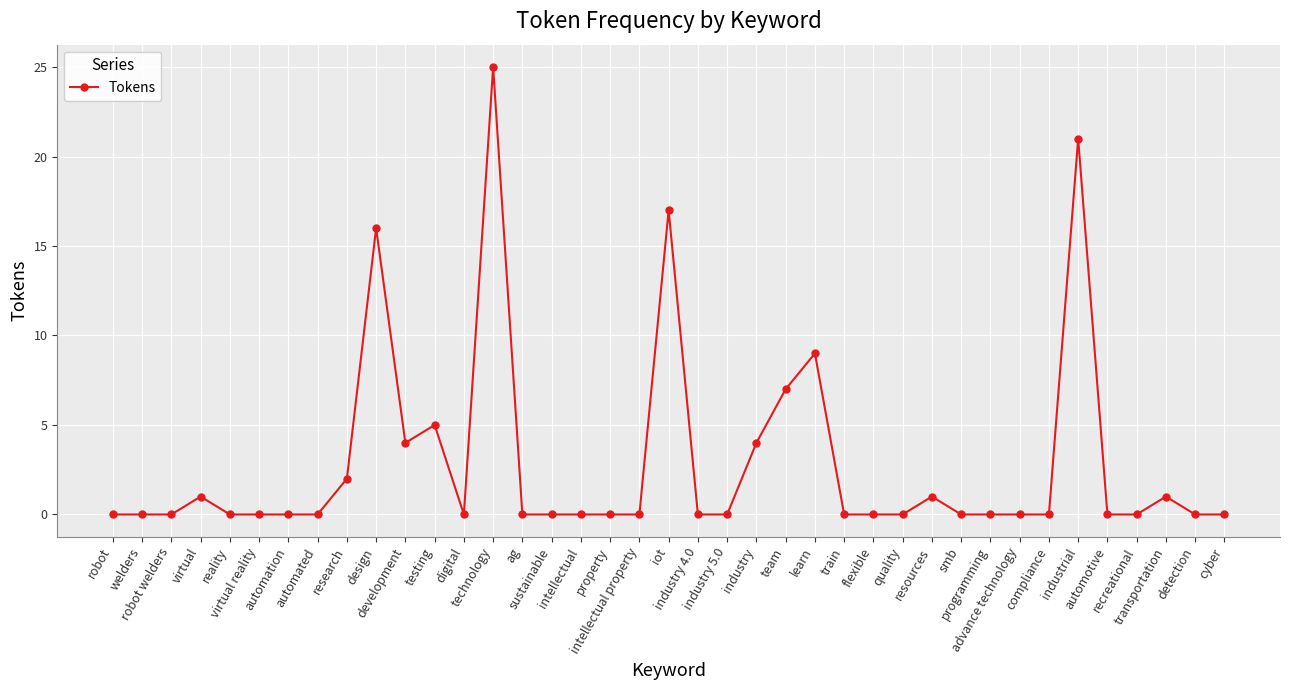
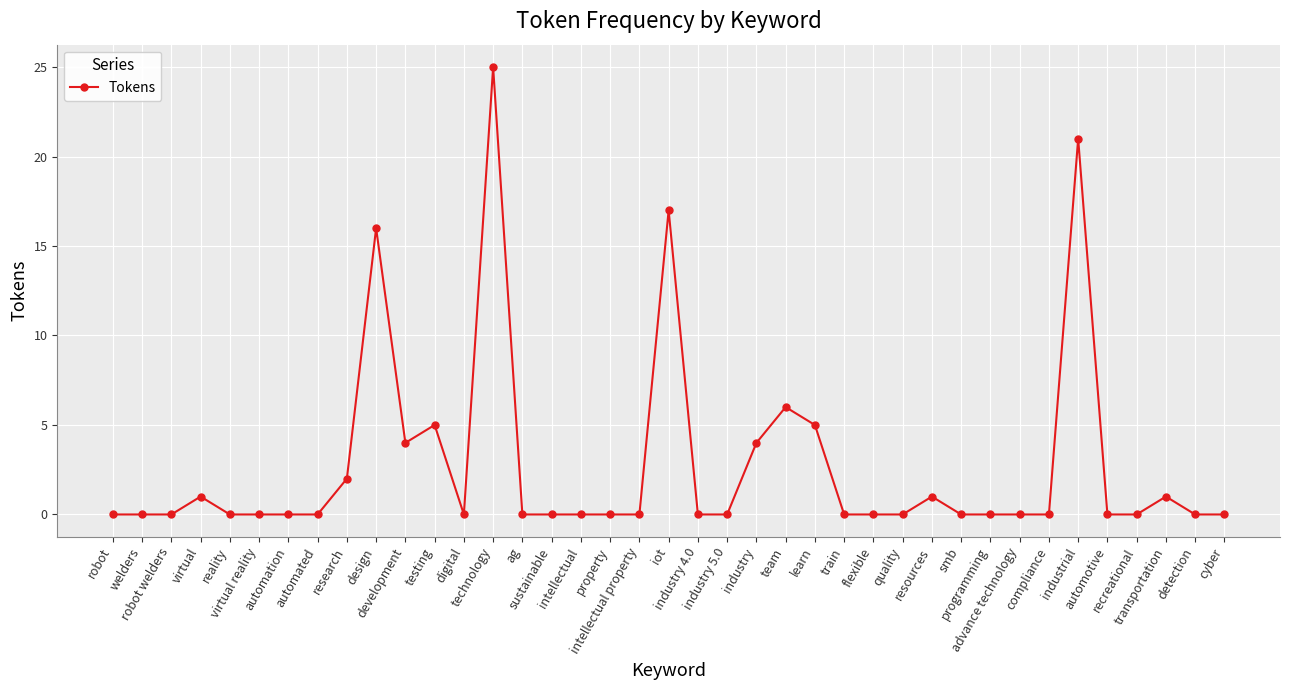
  {
    "robot": 0,
    "welders": 0,
    "robot welders": 0,
    "virtual": 1,
    "reality": 0,
    "virtual reality": 0,
    "automation": 0,
    "automated": 0,
    "research": 2,
    "design": 16,
    "development": 4,
    "testing": 5,
    "digital": 0,
    "technology": 25,
    "ag": 0,
    "sustainable": 0,
    "intellectual": 0,
    "property": 0,
    "intellectual property": 0,
    "iot": 17,
    "industry 4.0": 0,
    "industry 5.0": 0,
    "industry": 4,
-   "team": 7,
-   "learn": 9,
+   "team": 6,
+   "learn": 5,
    "train": 0,
    "flexible": 0,
    "quality": 0,
    "resources": 1,
    "smb": 0,
    "programming": 0,
    "advance technology": 0,
    "compliance": 0,
    "industrial": 21,
    "automotive": 0,
    "recreational": 0,
    "transportation": 1,
    "detection": 0,
    "cyber": 0
  }
